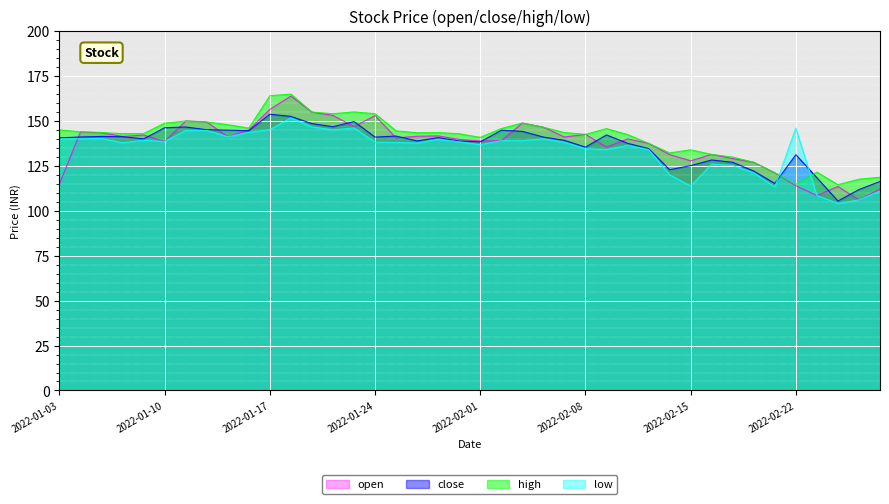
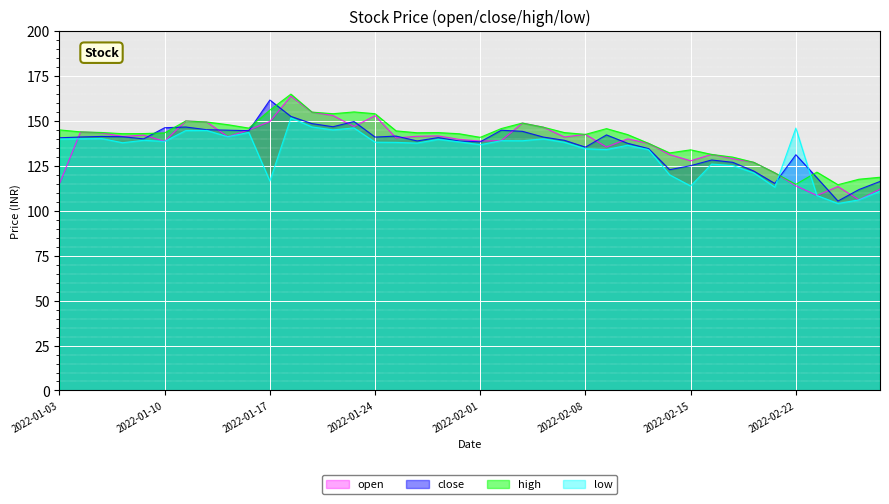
  {
    "open": {
      "2022-01-03": 115,
-     "2022-01-17": 156,
+     "2022-01-17": 150,
      "2022-02-15": 128
    },
    "close": {
      "2022-01-10": 146,
-     "2022-01-17": 154,
+     "2022-01-17": 162,
      "2022-01-24": 141,
      "2022-02-15": 125,
      "2022-02-22": 131
    },
    "high": {
      "2022-01-03": 145,
-     "2022-01-10": 149,
-     "2022-01-17": 164,
+     "2022-01-10": 143,
+     "2022-01-17": 156,
      "2022-02-01": 141,
      "2022-02-15": 134
    },
    "low": {
-     "2022-01-17": 145,
+     "2022-01-17": 117,
      "2022-01-24": 138,
      "2022-02-01": 137,
      "2022-02-15": 114,
      "2022-02-22": 146
    }
  }
